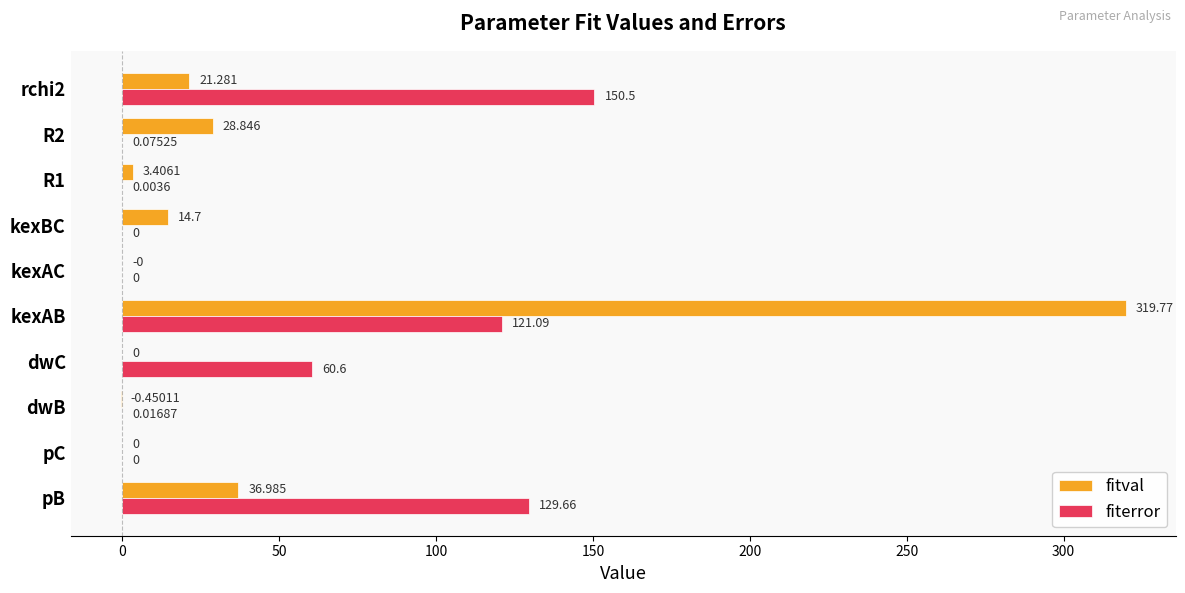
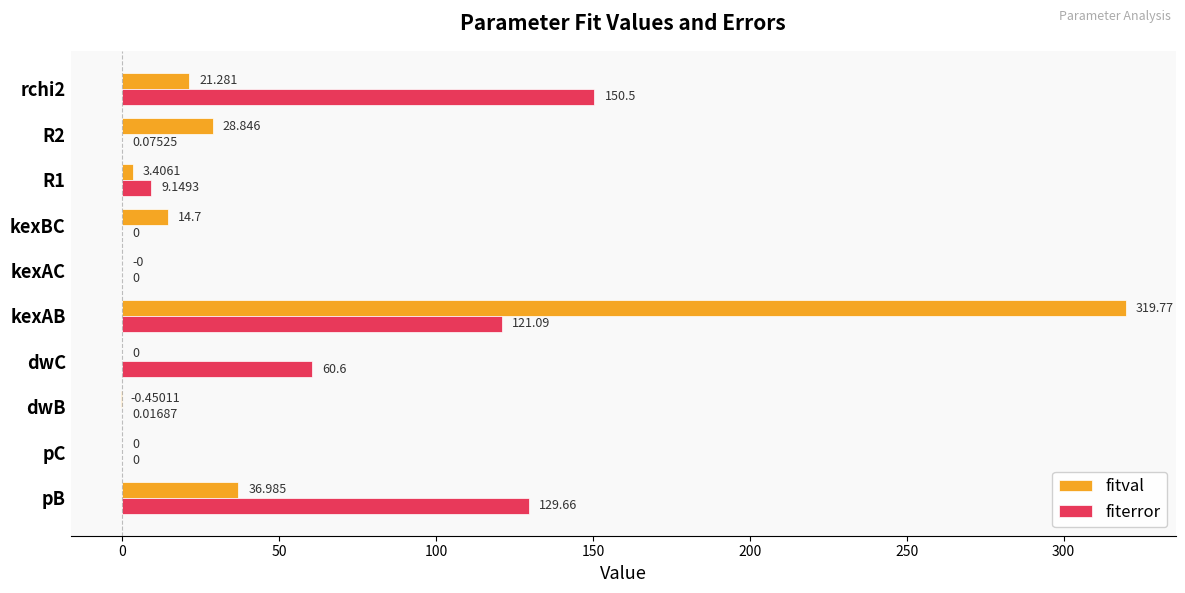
  {
    "fitval": {
      "rchi2": 21.281,
      "R2": 28.846,
      "R1": 3.4061,
      "kexBC": 14.7,
      "kexAC": -0,
      "kexAB": 319.77,
      "dwC": 0,
      "dwB": -0.45011,
      "pC": 0,
      "pB": 36.985
    },
    "fiterror": {
      "rchi2": 150.5,
      "R2": 0.07525,
-     "R1": 0.0036,
+     "R1": 9.1493,
      "kexBC": 0,
      "kexAC": 0,
      "kexAB": 121.09,
      "dwC": 60.6,
      "dwB": 0.01687,
      "pC": 0,
      "pB": 129.66
    }
  }
